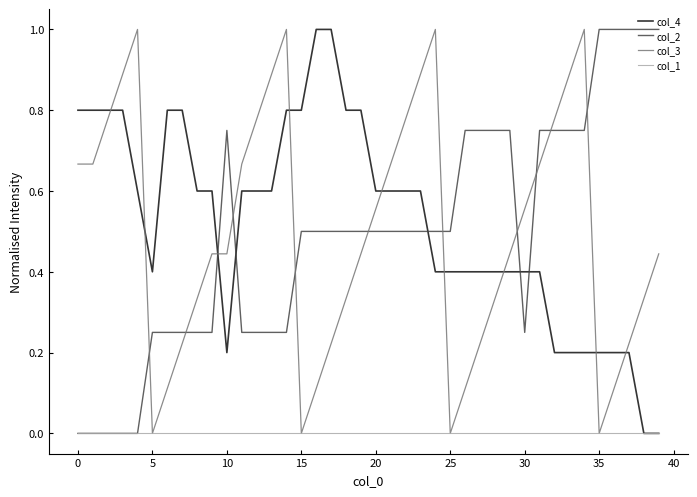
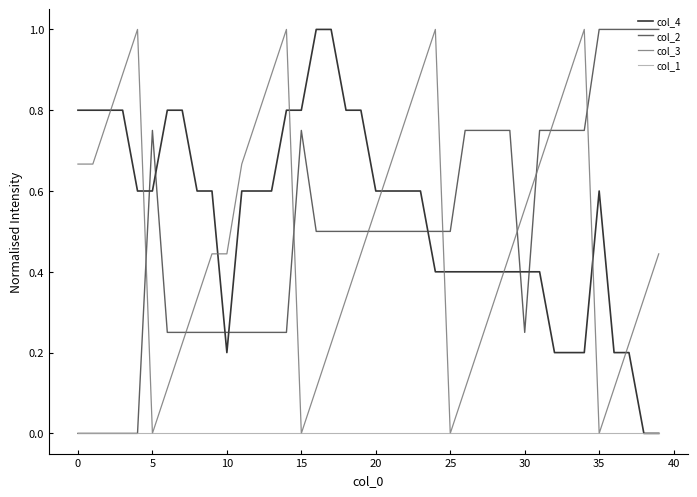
  {
    "col_4": {
      "0": 0.80,
-     "5": 0.40,
+     "5": 0.60,
      "10": 0.20,
      "15": 0.80,
      "20": 0.60,
      "25": 0.40,
      "30": 0.40,
-     "35": 0.20
+     "35": 0.60
    },
    "col_2": {
-     "5": 0.25,
-     "10": 0.75,
-     "15": 0.50,
+     "5": 0.75,
+     "10": 0.25,
+     "15": 0.75,
      "20": 0.50,
      "25": 0.50,
      "30": 0.25,
      "35": 1.00
    },
    "col_3": {
      "0": 0.67,
      "10": 0.44,
      "20": 0.56,
      "30": 0.56
    },
    "col_1": {
      "10": 0.00,
      "20": 0.00,
      "30": 0.00
    }
  }
